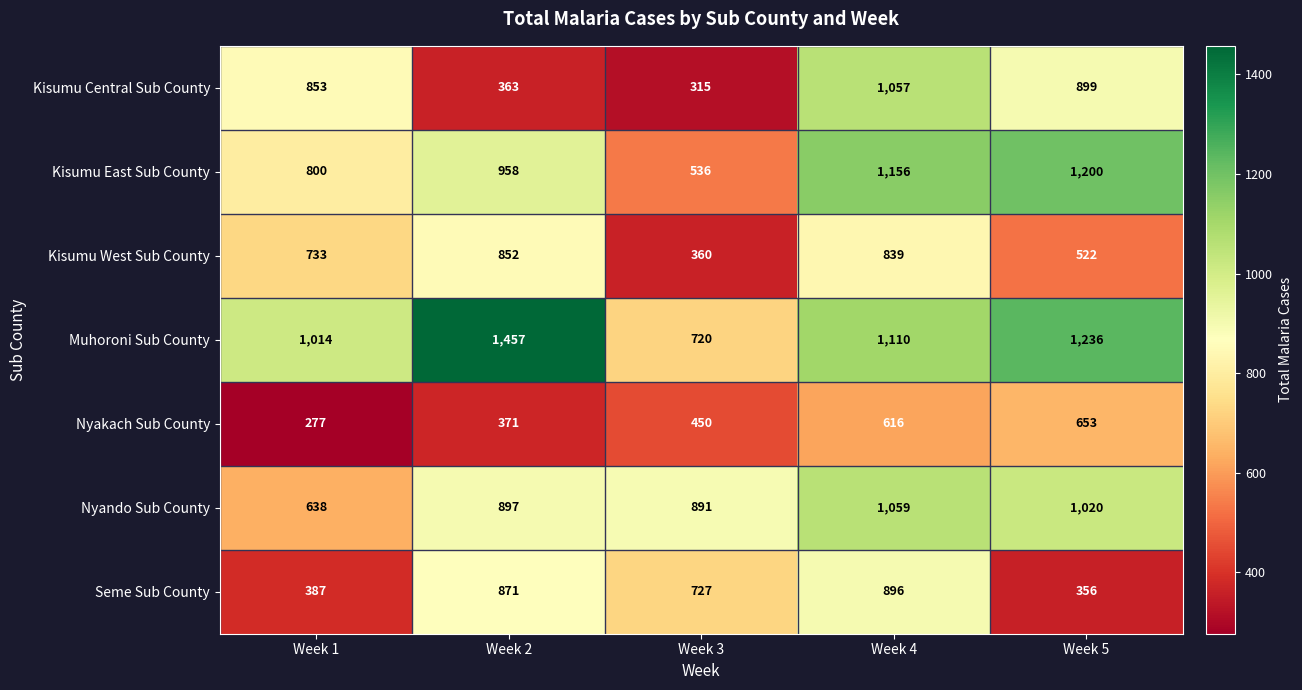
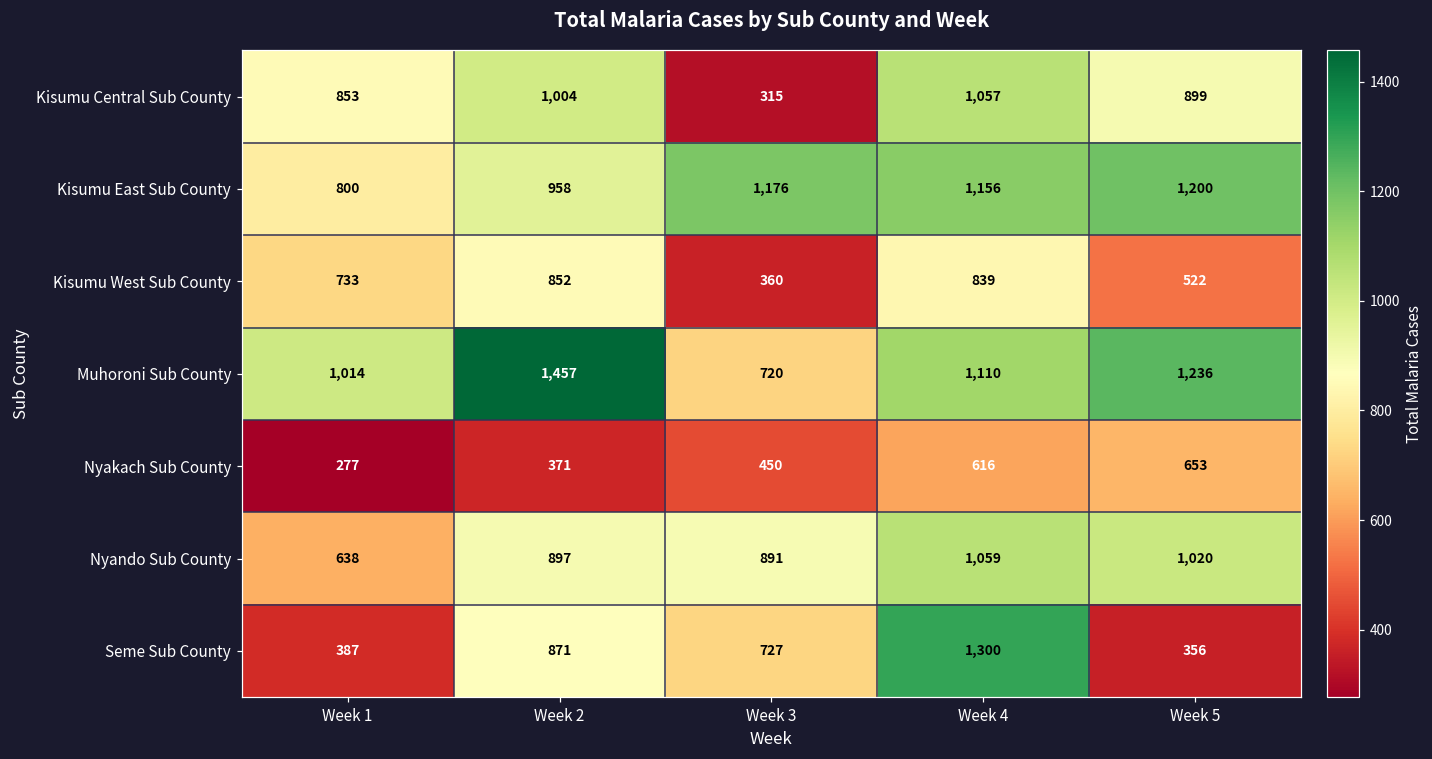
  {
    "Kisumu Central Sub County": {
      "Week 1": "853",
-     "Week 2": "363",
+     "Week 2": "1,004",
      "Week 3": "315",
      "Week 4": "1,057",
      "Week 5": "899"
    },
    "Kisumu East Sub County": {
      "Week 1": "800",
      "Week 2": "958",
-     "Week 3": "536",
+     "Week 3": "1,176",
      "Week 4": "1,156",
      "Week 5": "1,200"
    },
    "Kisumu West Sub County": {
      "Week 1": "733",
      "Week 2": "852",
      "Week 3": "360",
      "Week 4": "839",
      "Week 5": "522"
    },
    "Muhoroni Sub County": {
      "Week 1": "1,014",
      "Week 2": "1,457",
      "Week 3": "720",
      "Week 4": "1,110",
      "Week 5": "1,236"
    },
    "Nyakach Sub County": {
      "Week 1": "277",
      "Week 2": "371",
      "Week 3": "450",
      "Week 4": "616",
      "Week 5": "653"
    },
    "Nyando Sub County": {
      "Week 1": "638",
      "Week 2": "897",
      "Week 3": "891",
      "Week 4": "1,059",
      "Week 5": "1,020"
    },
    "Seme Sub County": {
      "Week 1": "387",
      "Week 2": "871",
      "Week 3": "727",
-     "Week 4": "896",
+     "Week 4": "1,300",
      "Week 5": "356"
    }
  }
